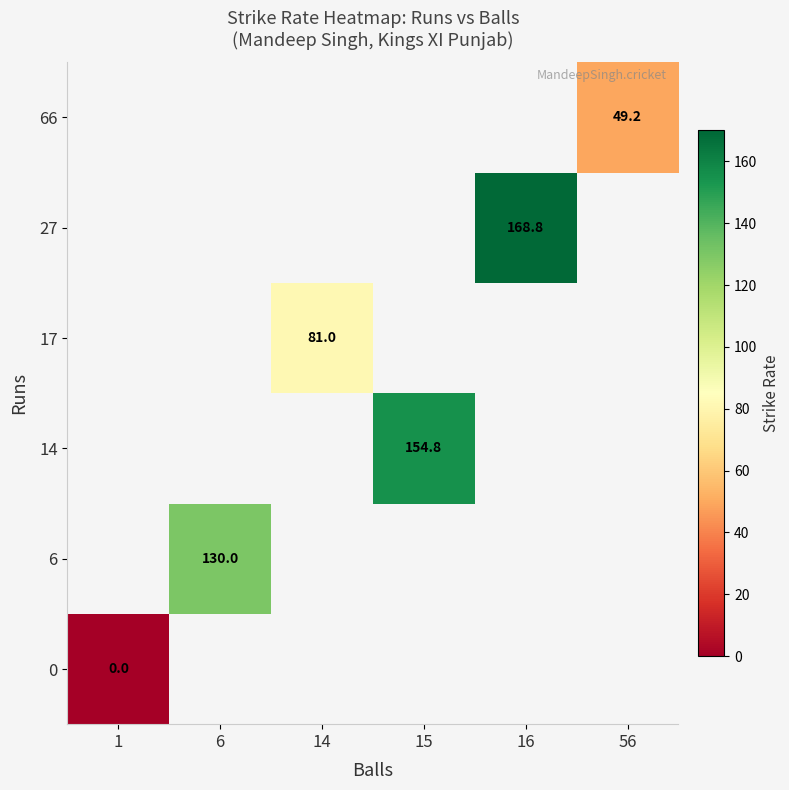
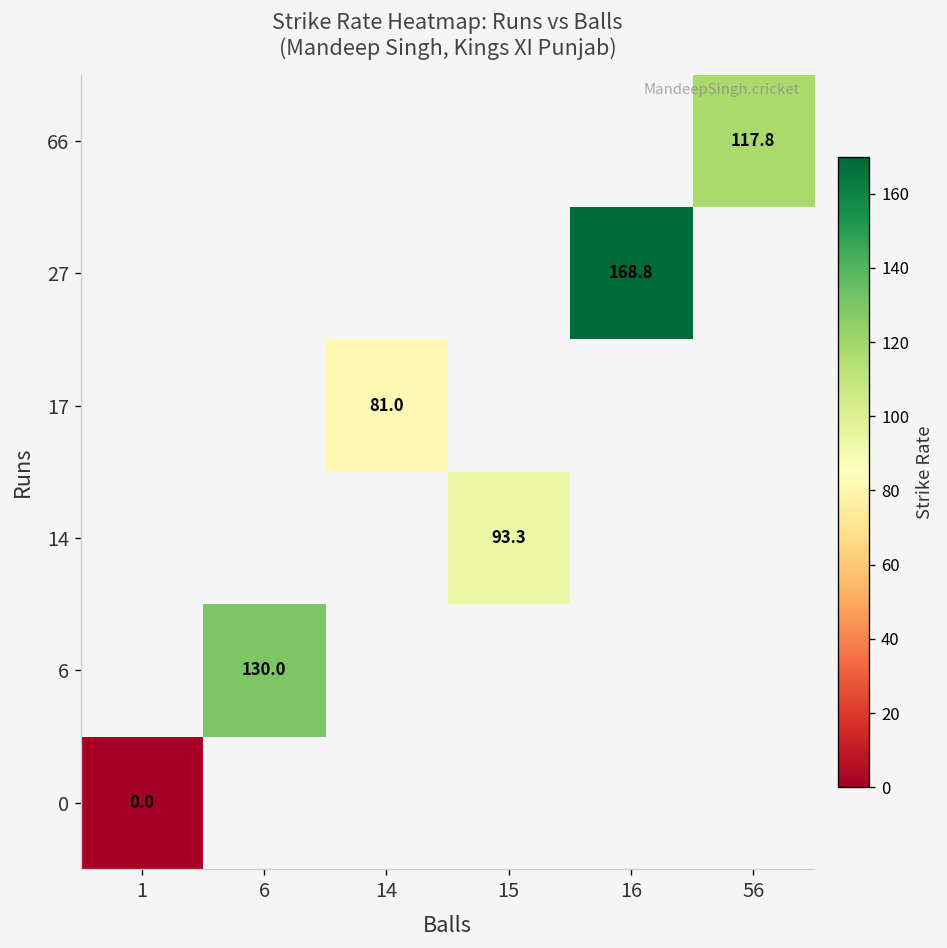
  {
    "66": {
-     "56": 49.2
+     "56": 117.8
    },
    "27": {
      "16": 168.8
    },
    "17": {
      "14": 81.0
    },
    "14": {
-     "15": 154.8
+     "15": 93.3
    },
    "6": {
      "6": 130.0
    },
    "0": {
      "1": 0.0
    }
  }
